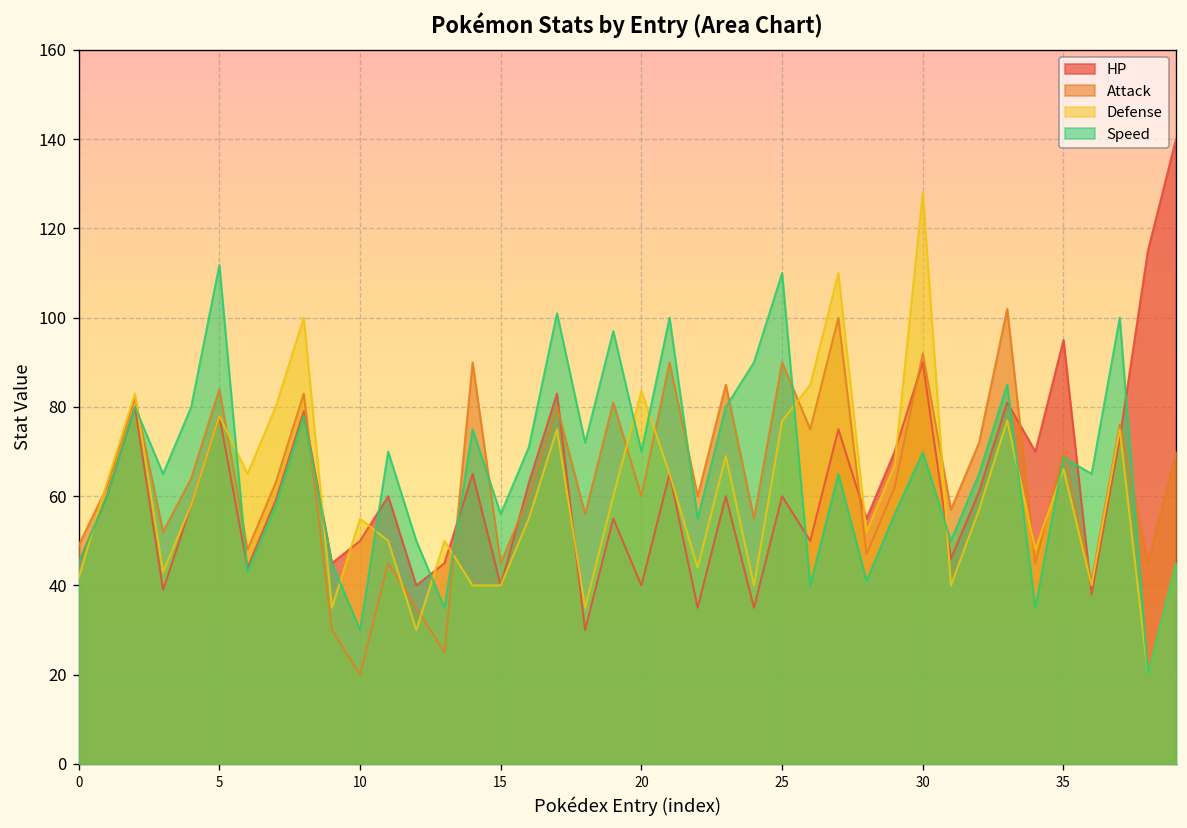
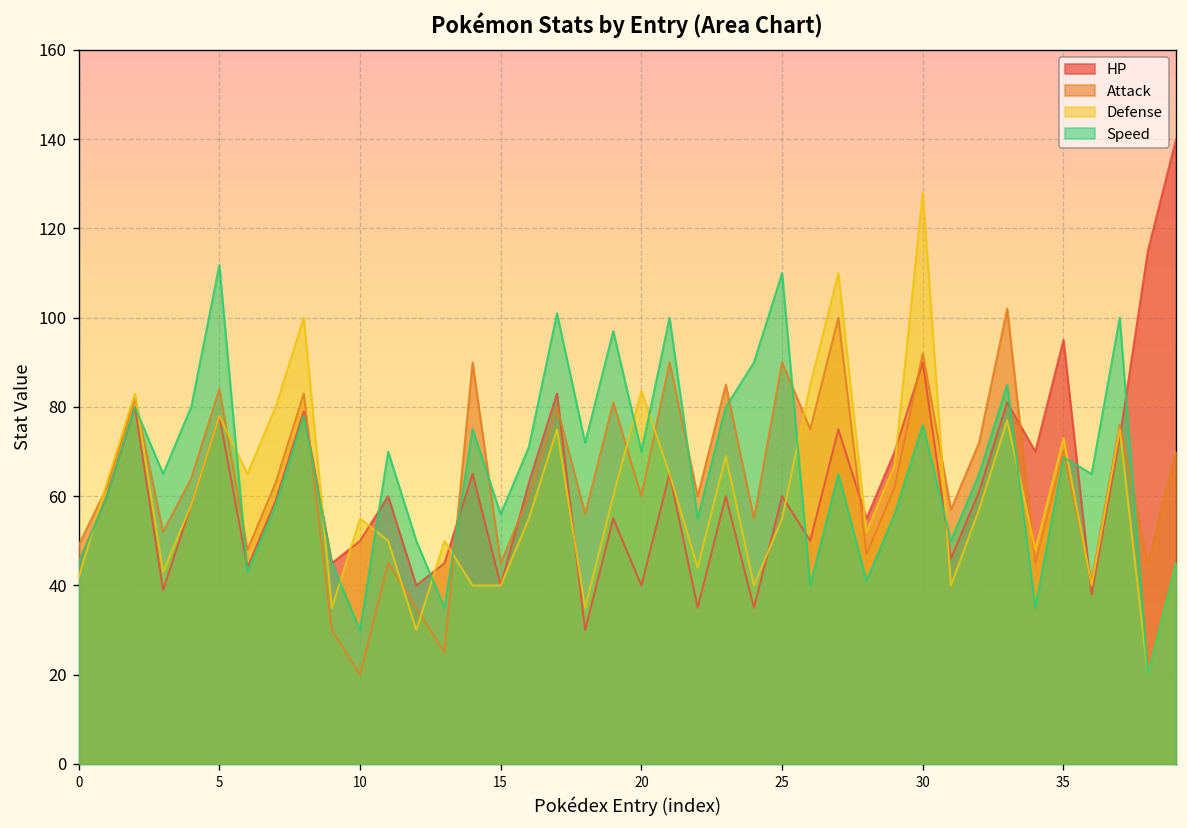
  {
    "Defense": {
      "0": 42,
      "10": 55,
      "20": 84,
-     "25": 77,
+     "25": 55,
      "30": 128,
-     "35": 66
+     "35": 73
    },
    "Speed": {
      "5": 112,
      "10": 30,
      "15": 56,
      "20": 70,
      "25": 110,
-     "30": 70,
+     "30": 76,
      "35": 69
    }
  }
